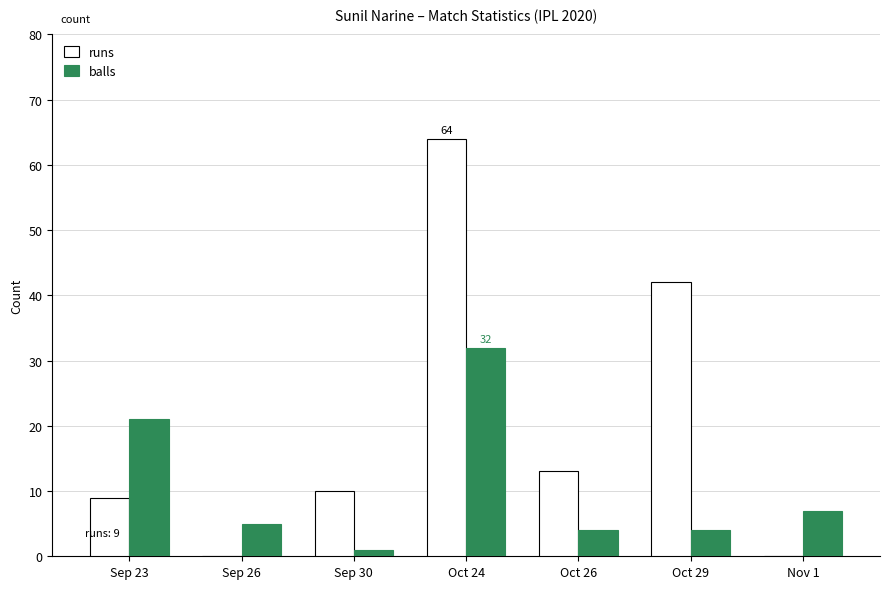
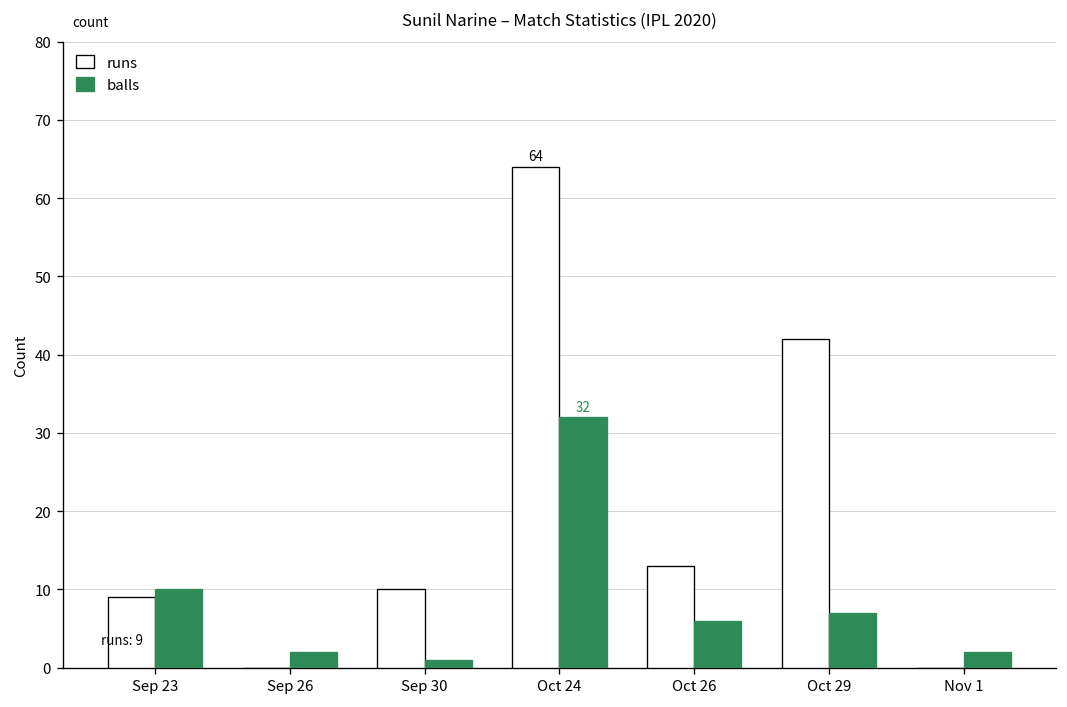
  {
    "runs": {
      "Sep 23": 9,
      "Oct 24": 64
    },
    "balls": {
-     "Sep 23": 21,
-     "Sep 26": 5,
+     "Sep 23": 10,
+     "Sep 26": 2,
      "Sep 30": 1,
-     "Oct 26": 4,
-     "Oct 29": 4,
-     "Nov 1": 7
+     "Oct 26": 6,
+     "Oct 29": 7,
+     "Nov 1": 2
    }
  }
